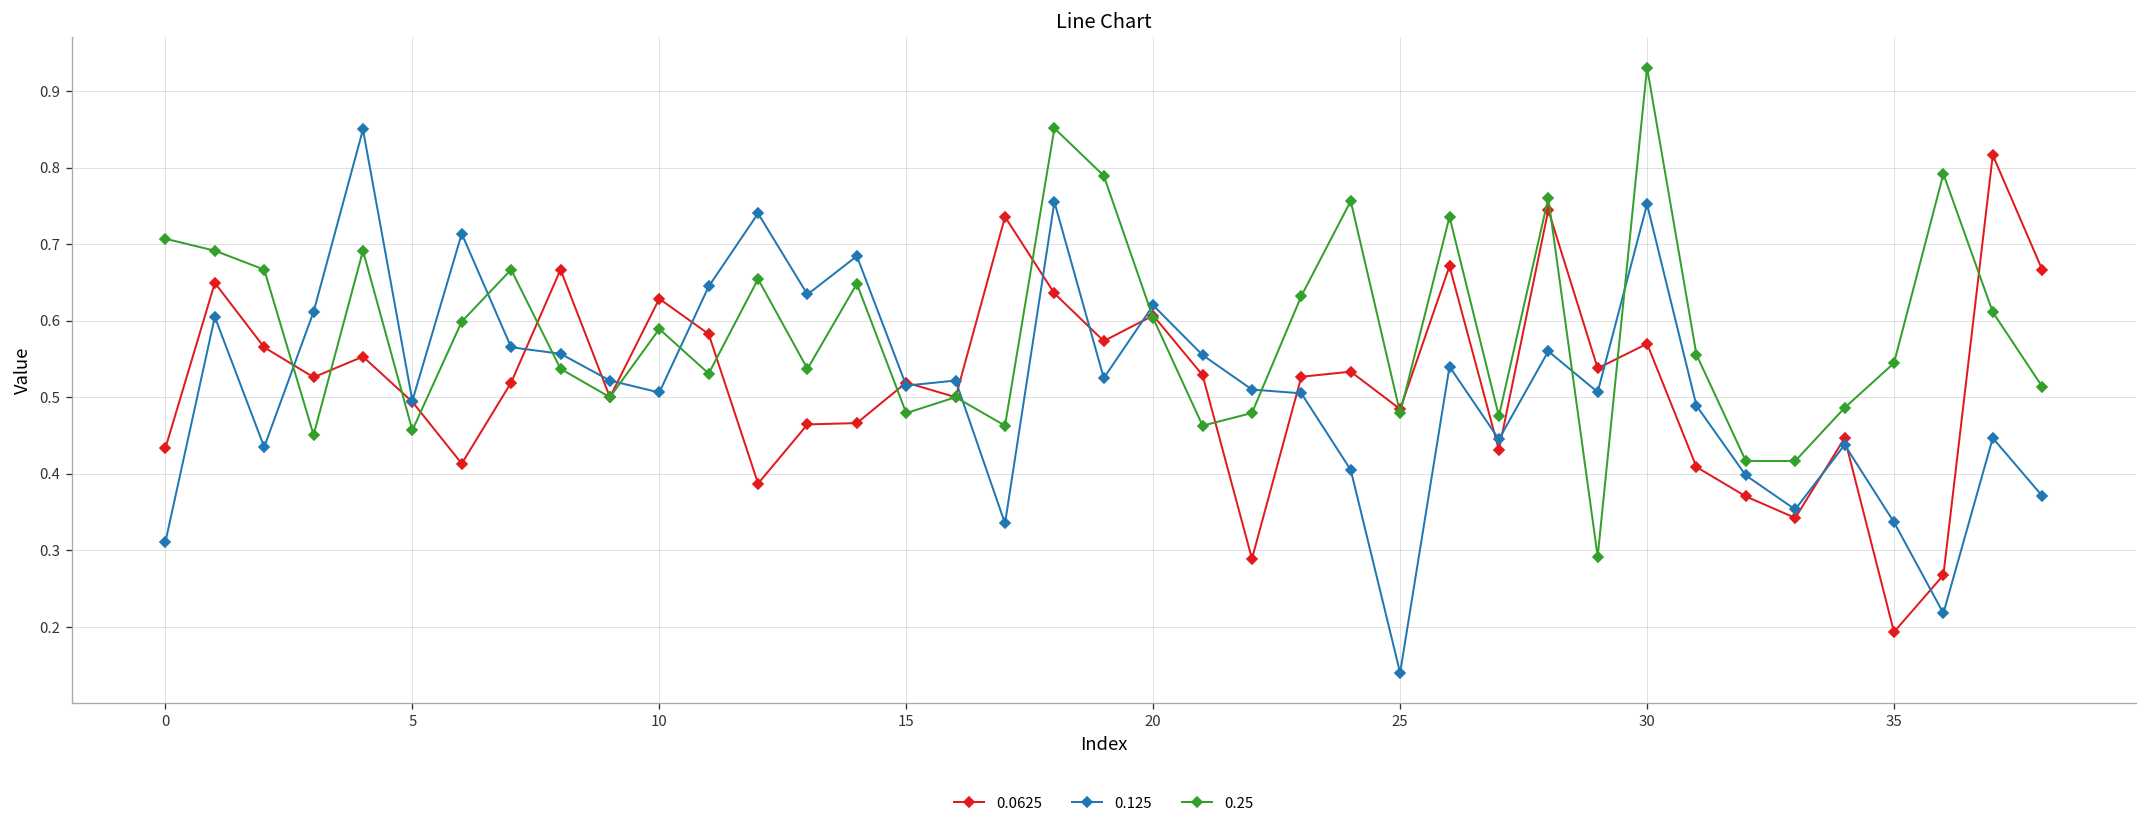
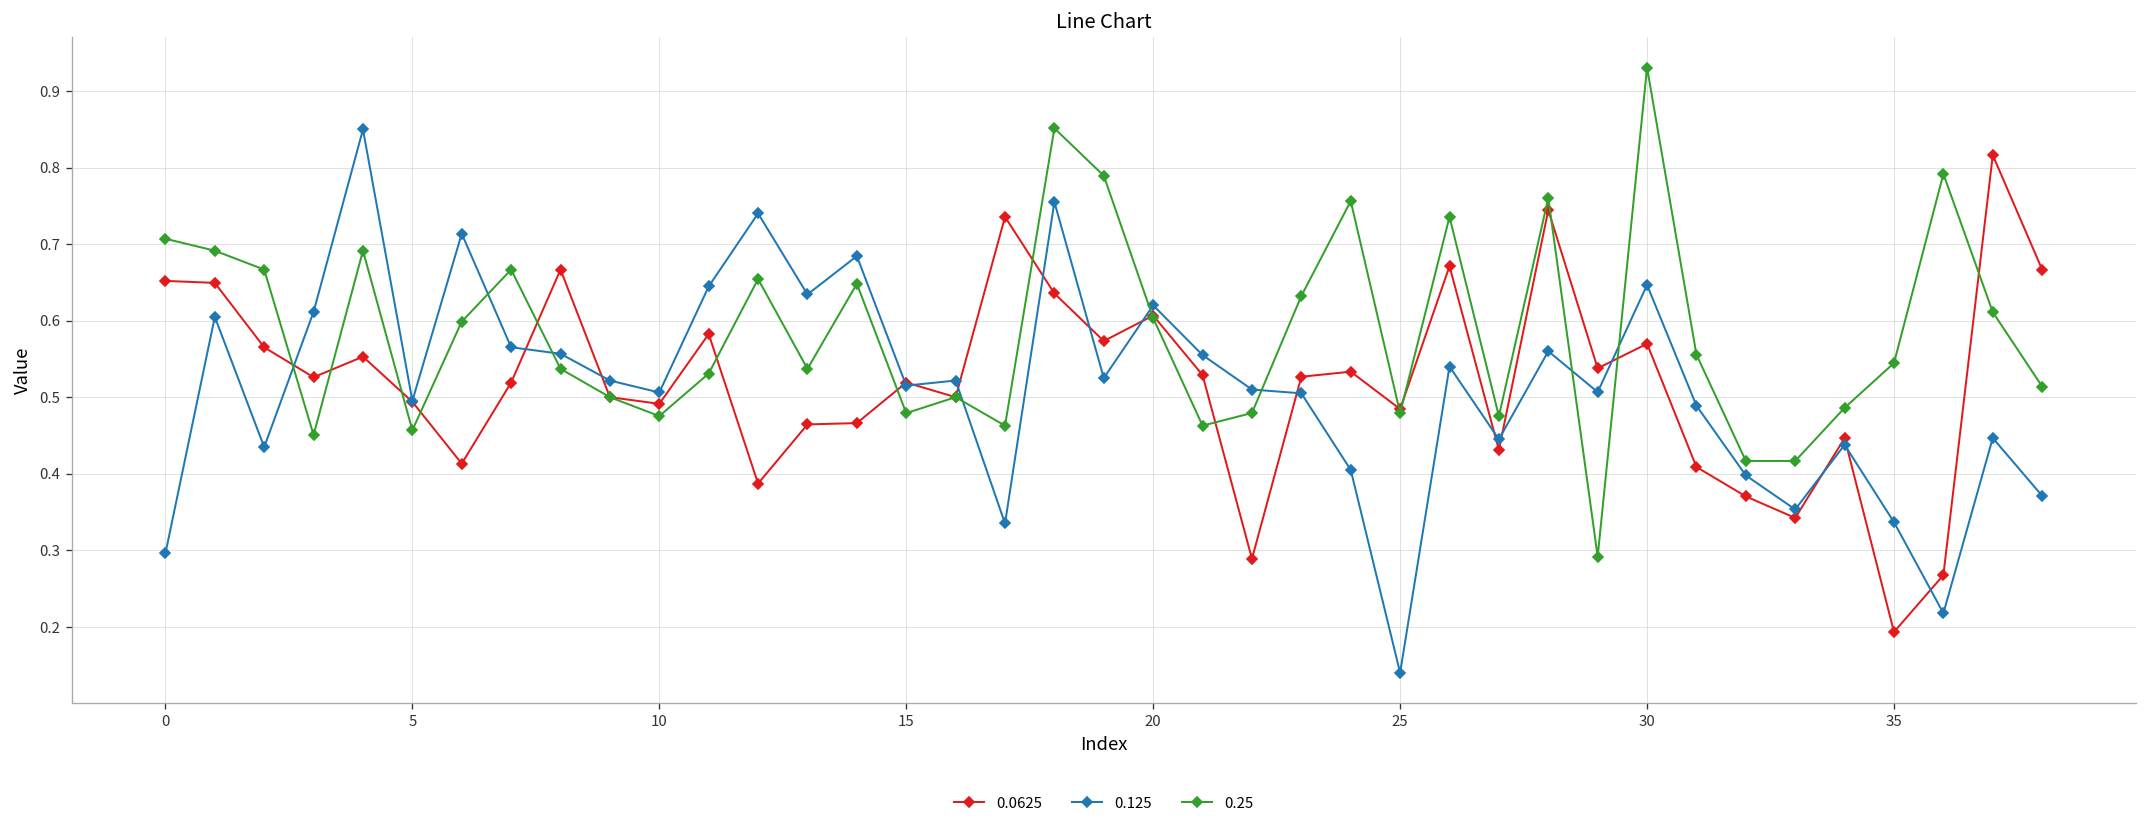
  {
    "0.0625": {
-     "0": 0.43,
-     "10": 0.63,
+     "0": 0.65,
+     "10": 0.49,
      "15": 0.52,
      "25": 0.48,
      "30": 0.57,
      "35": 0.19
    },
    "0.125": {
-     "0": 0.31,
+     "0": 0.30,
      "10": 0.51,
      "15": 0.52,
      "20": 0.62,
      "25": 0.14,
-     "30": 0.75,
+     "30": 0.65,
      "35": 0.34
    },
    "0.25": {
      "0": 0.71,
      "5": 0.46,
-     "10": 0.59,
+     "10": 0.48,
      "15": 0.48,
      "25": 0.48,
      "30": 0.93,
      "35": 0.54
    }
  }
